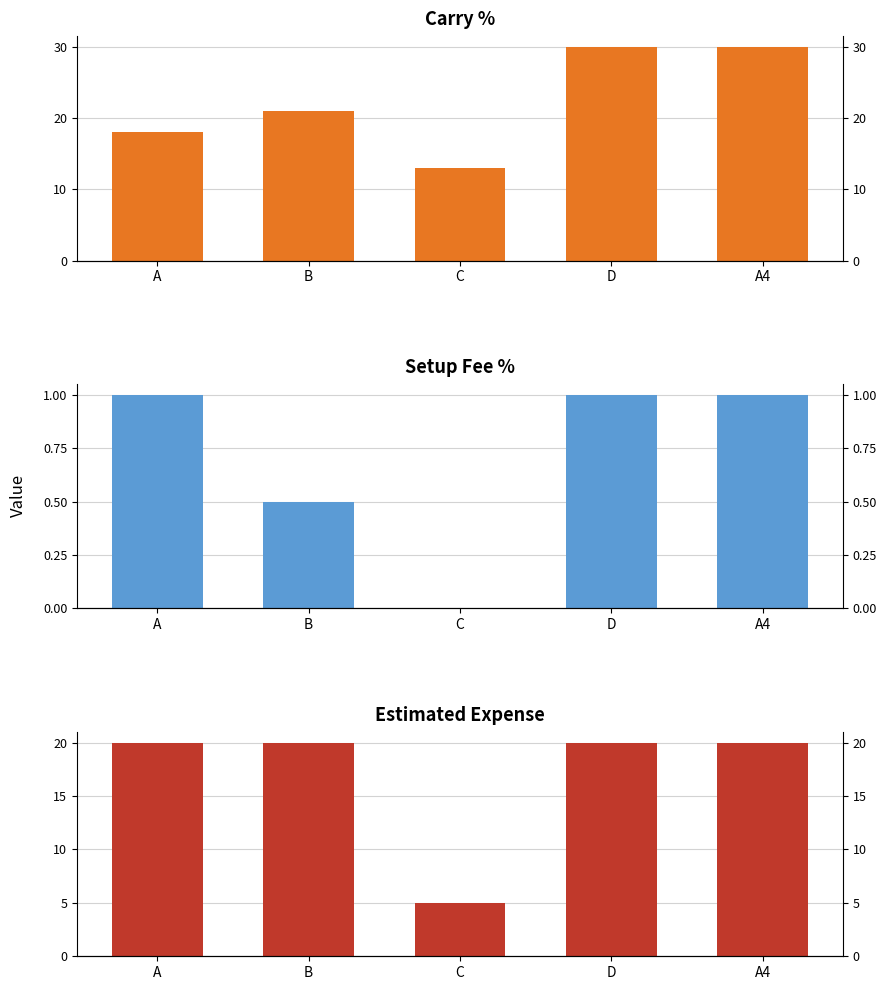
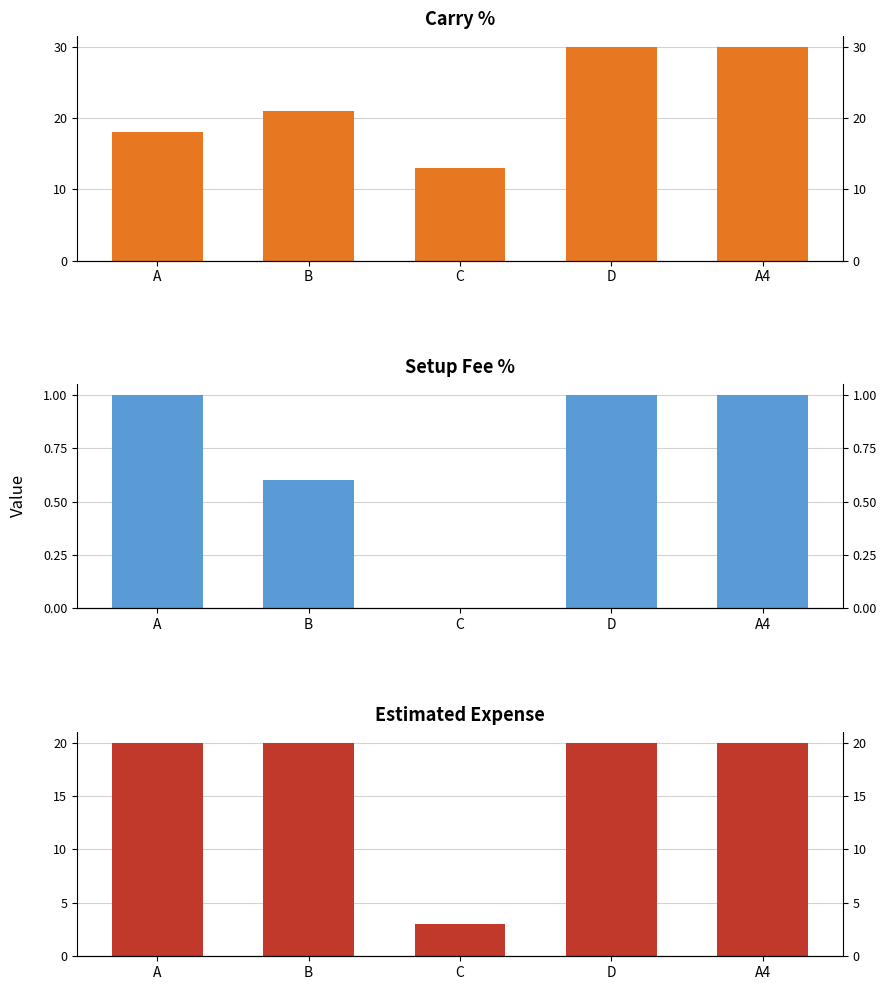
  {
    "Carry %": {
      "A": 18,
      "B": 21,
      "C": 13,
      "D": 30,
      "A4": 30
    },
    "Setup Fee %": {
      "A": 1.0,
-     "B": 0.5,
+     "B": 0.6,
      "C": 0.0,
      "D": 1.0,
      "A4": 1.0
    },
    "Estimated Expense": {
      "A": 20,
      "B": 20,
-     "C": 5,
+     "C": 3,
      "D": 20,
      "A4": 20
    }
  }
